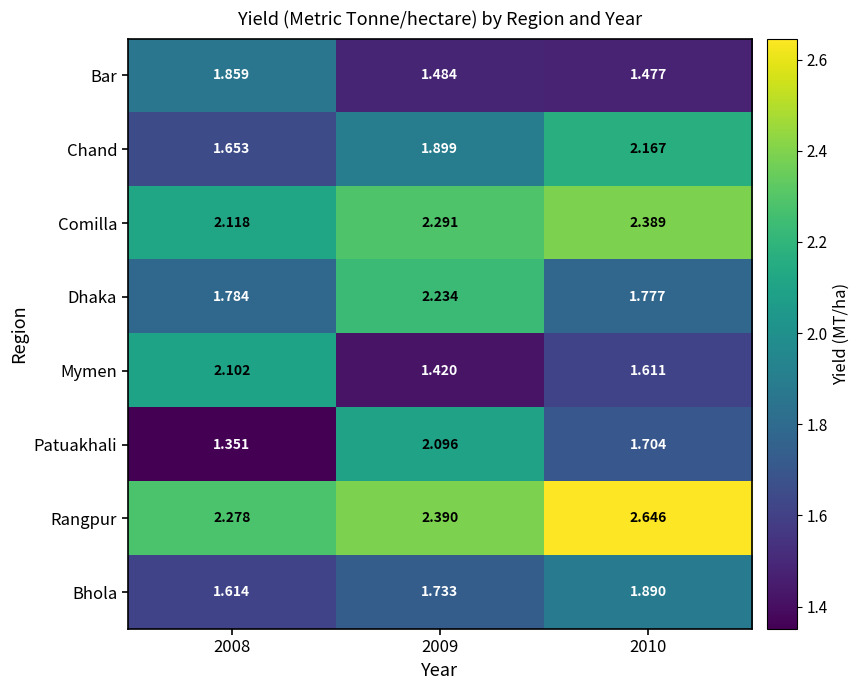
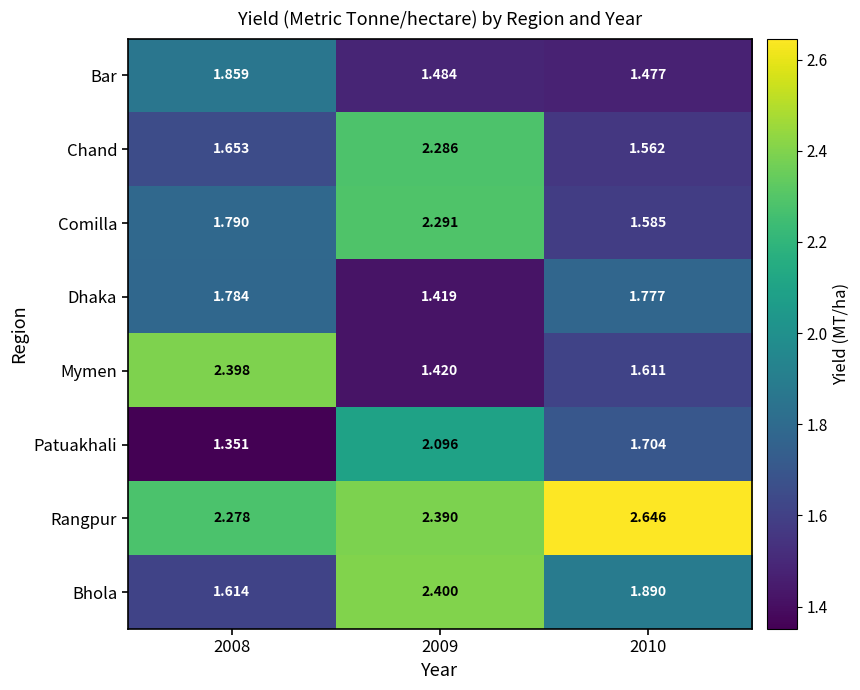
  {
    "Bar": {
      "2008": 1.859,
      "2009": 1.484,
      "2010": 1.477
    },
    "Chand": {
      "2008": 1.653,
-     "2009": 1.899,
-     "2010": 2.167
+     "2009": 2.286,
+     "2010": 1.562
    },
    "Comilla": {
-     "2008": 2.118,
+     "2008": 1.790,
      "2009": 2.291,
-     "2010": 2.389
+     "2010": 1.585
    },
    "Dhaka": {
      "2008": 1.784,
-     "2009": 2.234,
+     "2009": 1.419,
      "2010": 1.777
    },
    "Mymen": {
-     "2008": 2.102,
+     "2008": 2.398,
      "2009": 1.420,
      "2010": 1.611
    },
    "Patuakhali": {
      "2008": 1.351,
      "2009": 2.096,
      "2010": 1.704
    },
    "Rangpur": {
      "2008": 2.278,
      "2009": 2.390,
      "2010": 2.646
    },
    "Bhola": {
      "2008": 1.614,
-     "2009": 1.733,
+     "2009": 2.400,
      "2010": 1.890
    }
  }
